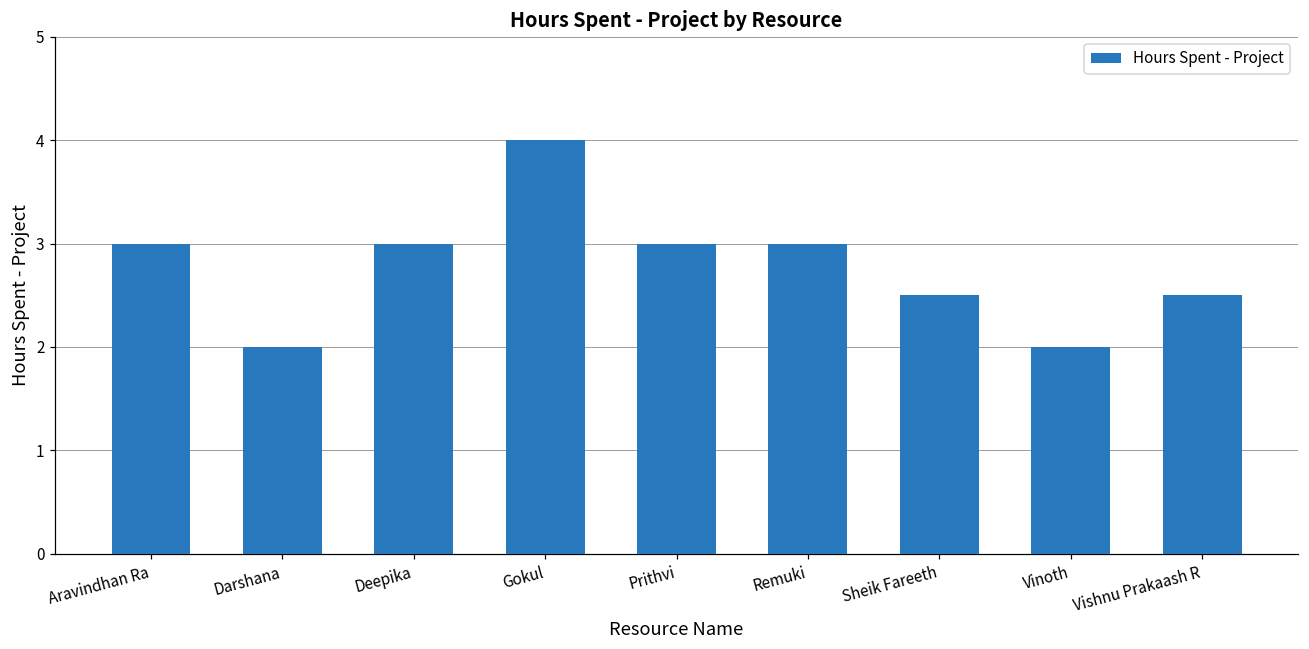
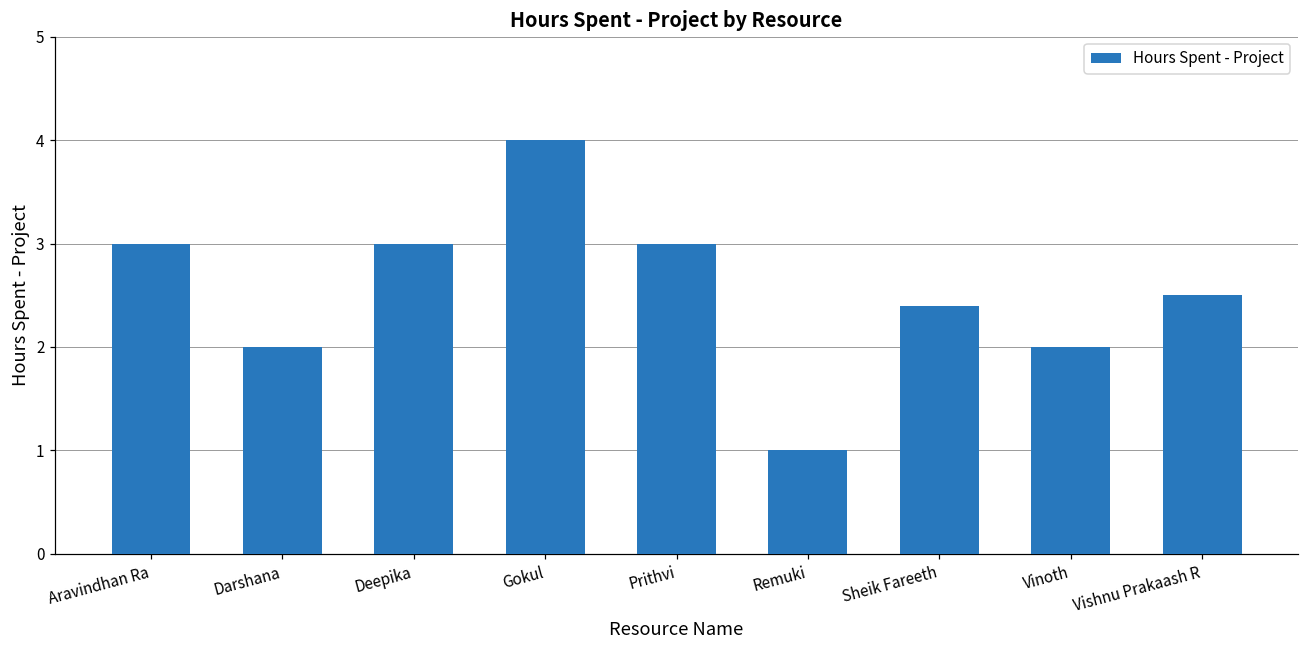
  {
    "Aravindhan Ra": 3.0,
    "Darshana": 2.0,
    "Deepika": 3.0,
    "Gokul": 4.0,
    "Prithvi": 3.0,
-   "Remuki": 3,
-   "Sheik Fareeth": 2.5,
+   "Remuki": 1,
+   "Sheik Fareeth": 2.4,
    "Vinoth": 2.0,
    "Vishnu Prakaash R": 2.5
  }
